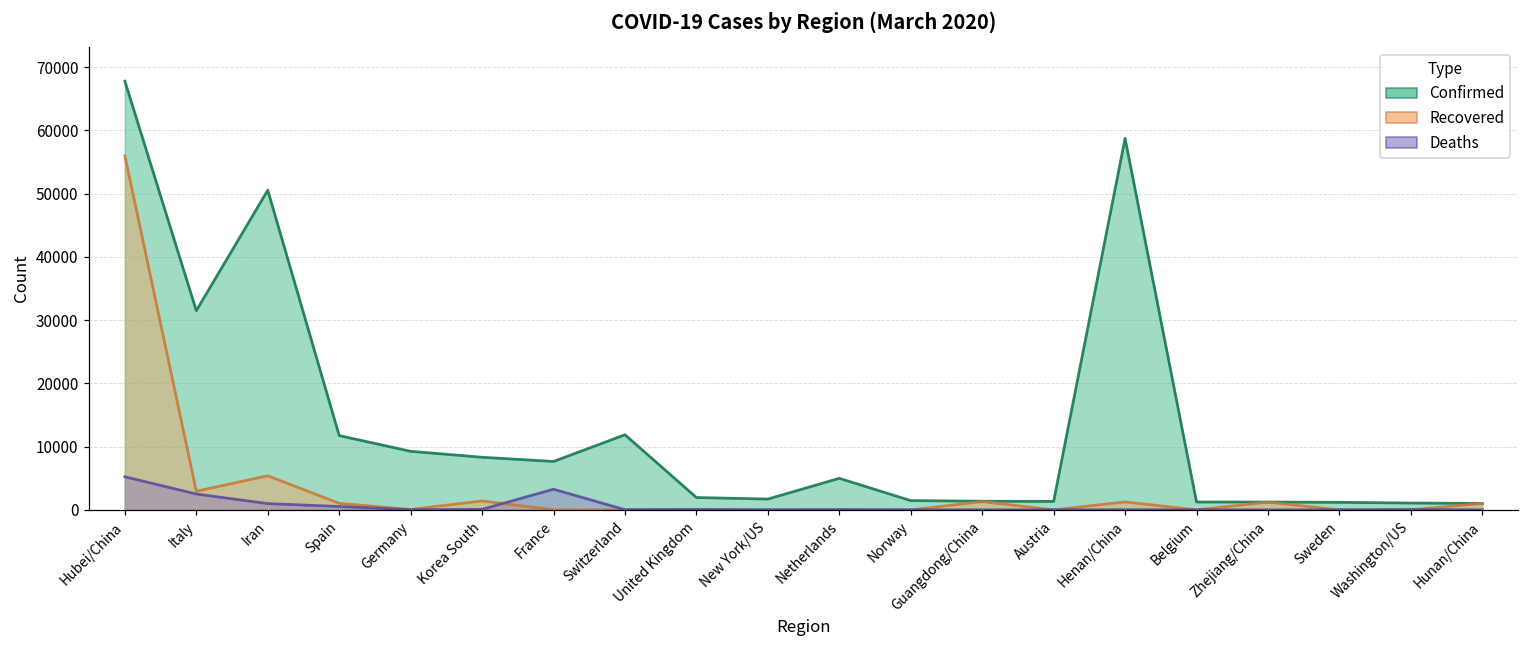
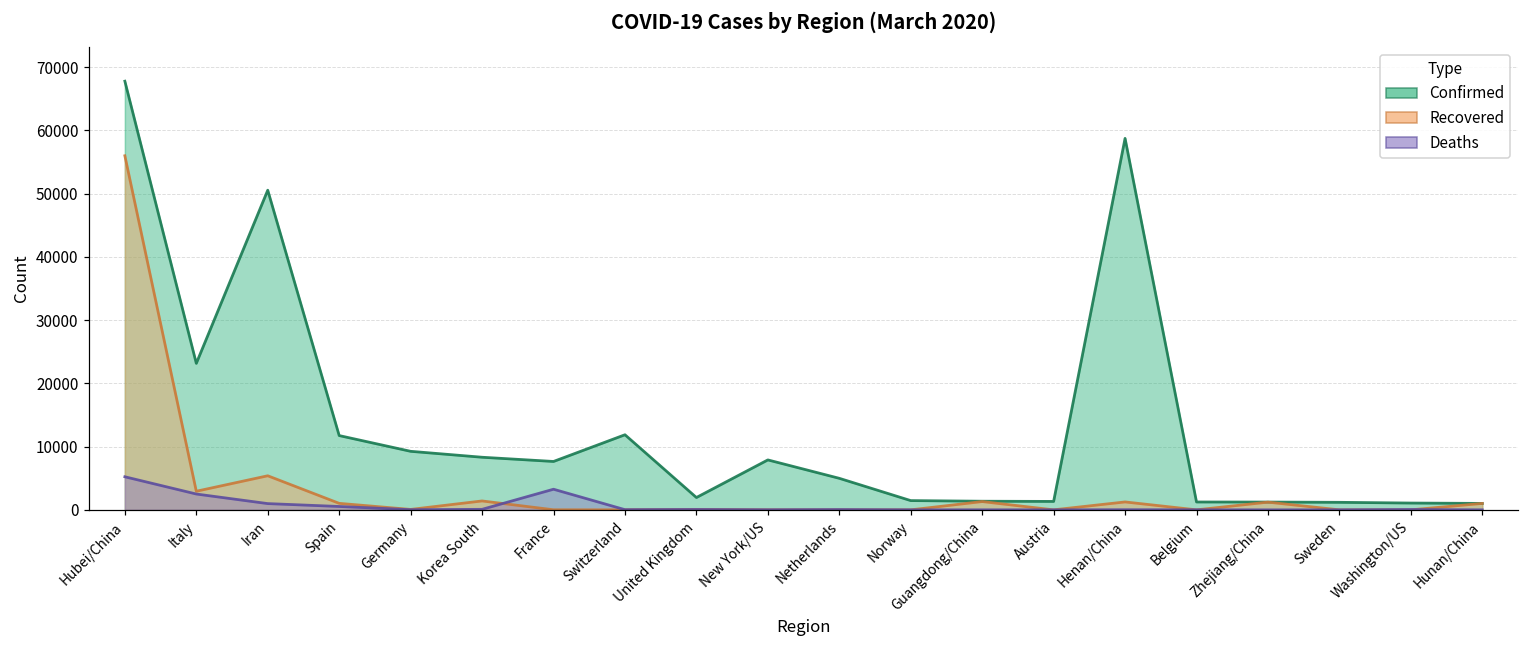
  {
    "Confirmed": {
      "Hubei/China": 68000,
-     "Italy": 32000,
+     "Italy": 23000,
      "Iran": 51000,
      "Spain": 12000,
      "Germany": 9000,
      "Korea South": 8000,
      "France": 8000,
      "Switzerland": 12000,
      "United Kingdom": 2000,
-     "New York/US": 2000,
+     "New York/US": 8000,
      "Netherlands": 5000,
      "Norway": 1000,
      "Austria": 1000,
      "Henan/China": 59000,
      "Belgium": 1000,
      "Sweden": 1000,
      "Washington/US": 1000
    },
    "Recovered": {
      "Hubei/China": 56000,
      "Iran": 5000,
      "Spain": 1000,
      "Korea South": 1000,
      "France": 0,
      "Henan/China": 1000
    },
    "Deaths": {
      "Hubei/China": 5000,
      "Iran": 1000,
      "Spain": 1000,
      "Korea South": 0,
      "France": 3000,
      "Guangdong/China": 0,
      "Henan/China": 0,
      "Zhejiang/China": 0,
      "Hunan/China": 0
    }
  }
